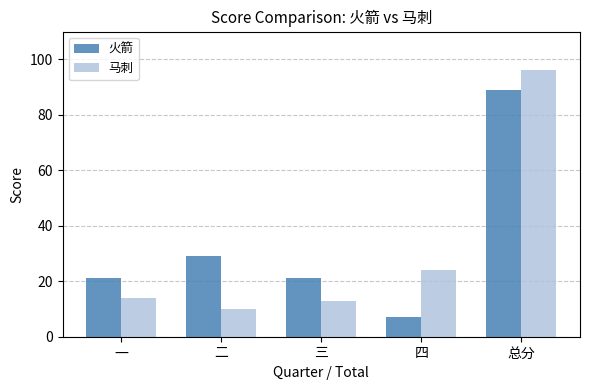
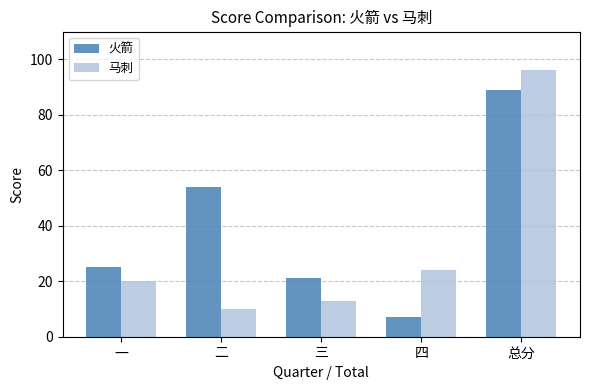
  {
    "火箭": {
-     "一": 21,
-     "二": 29,
+     "一": 25,
+     "二": 54,
      "三": 21,
      "四": 7,
      "总分": 89
    },
    "马刺": {
-     "一": 14,
+     "一": 20,
      "二": 10,
      "三": 13,
      "四": 24,
      "总分": 96
    }
  }
